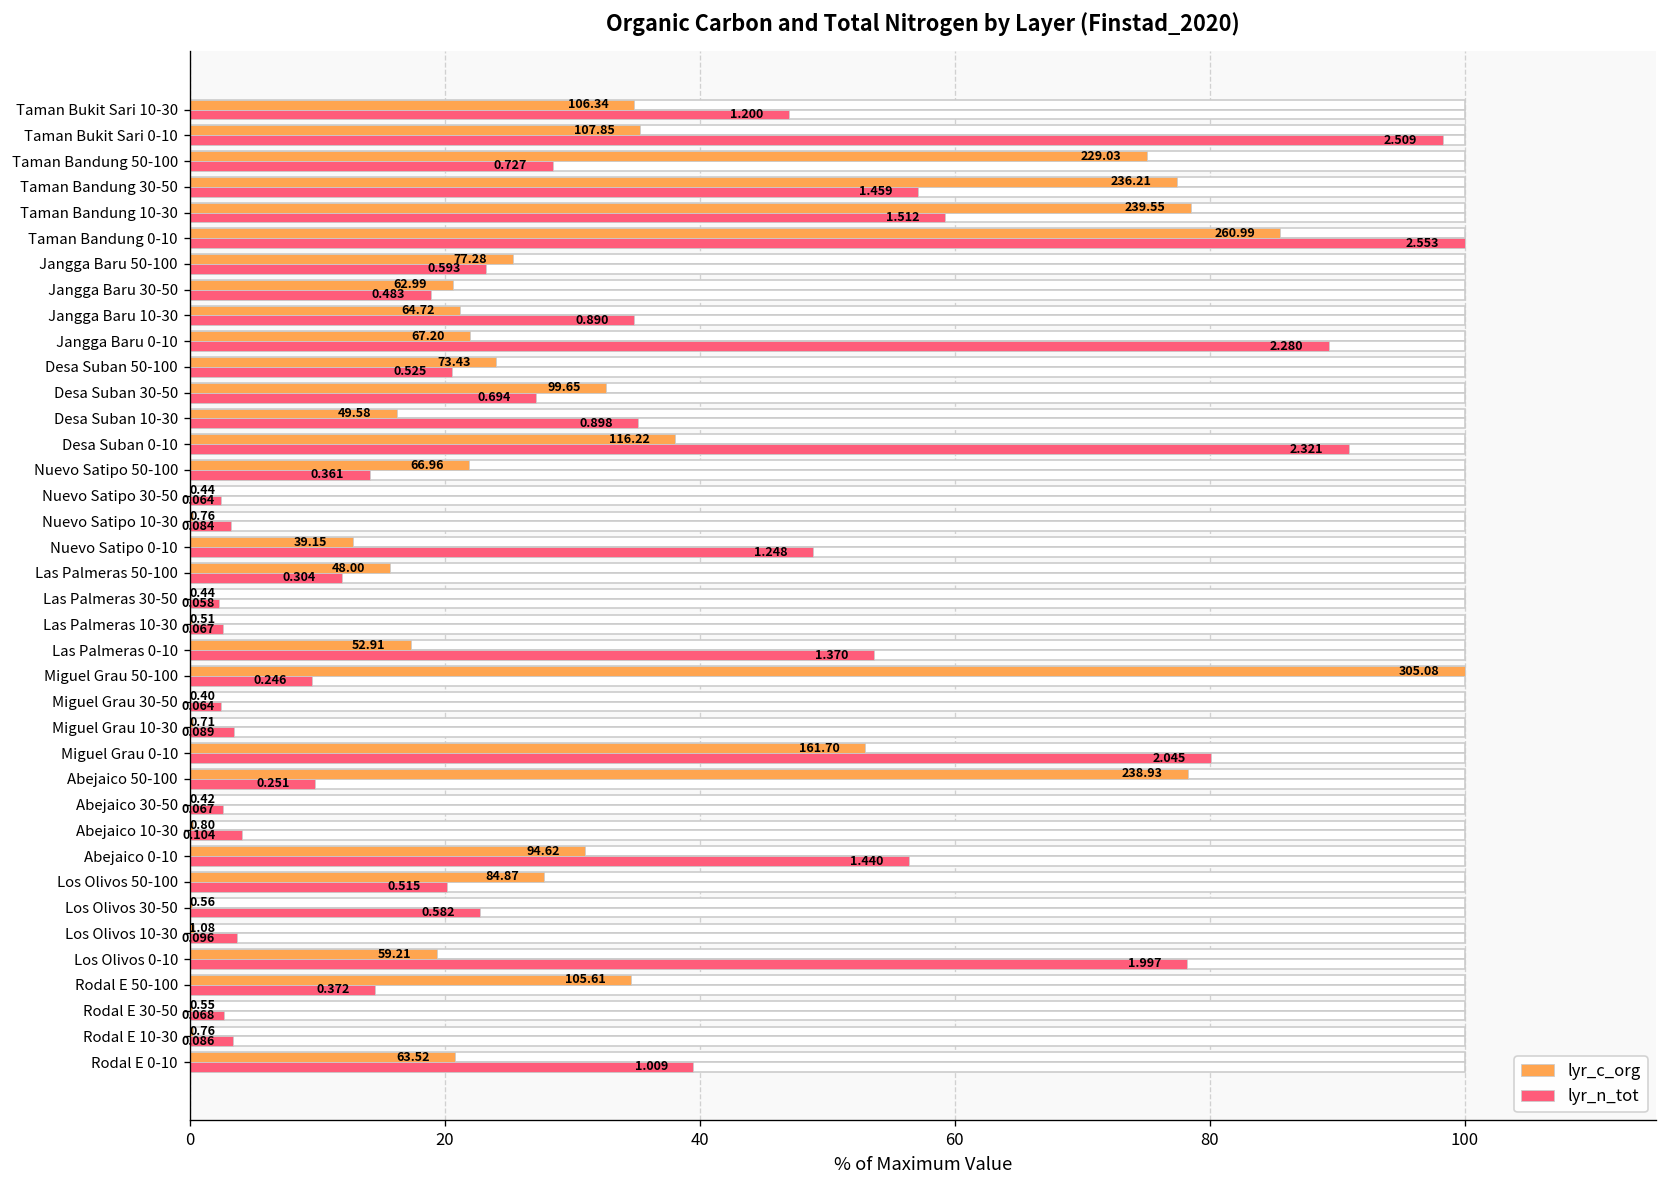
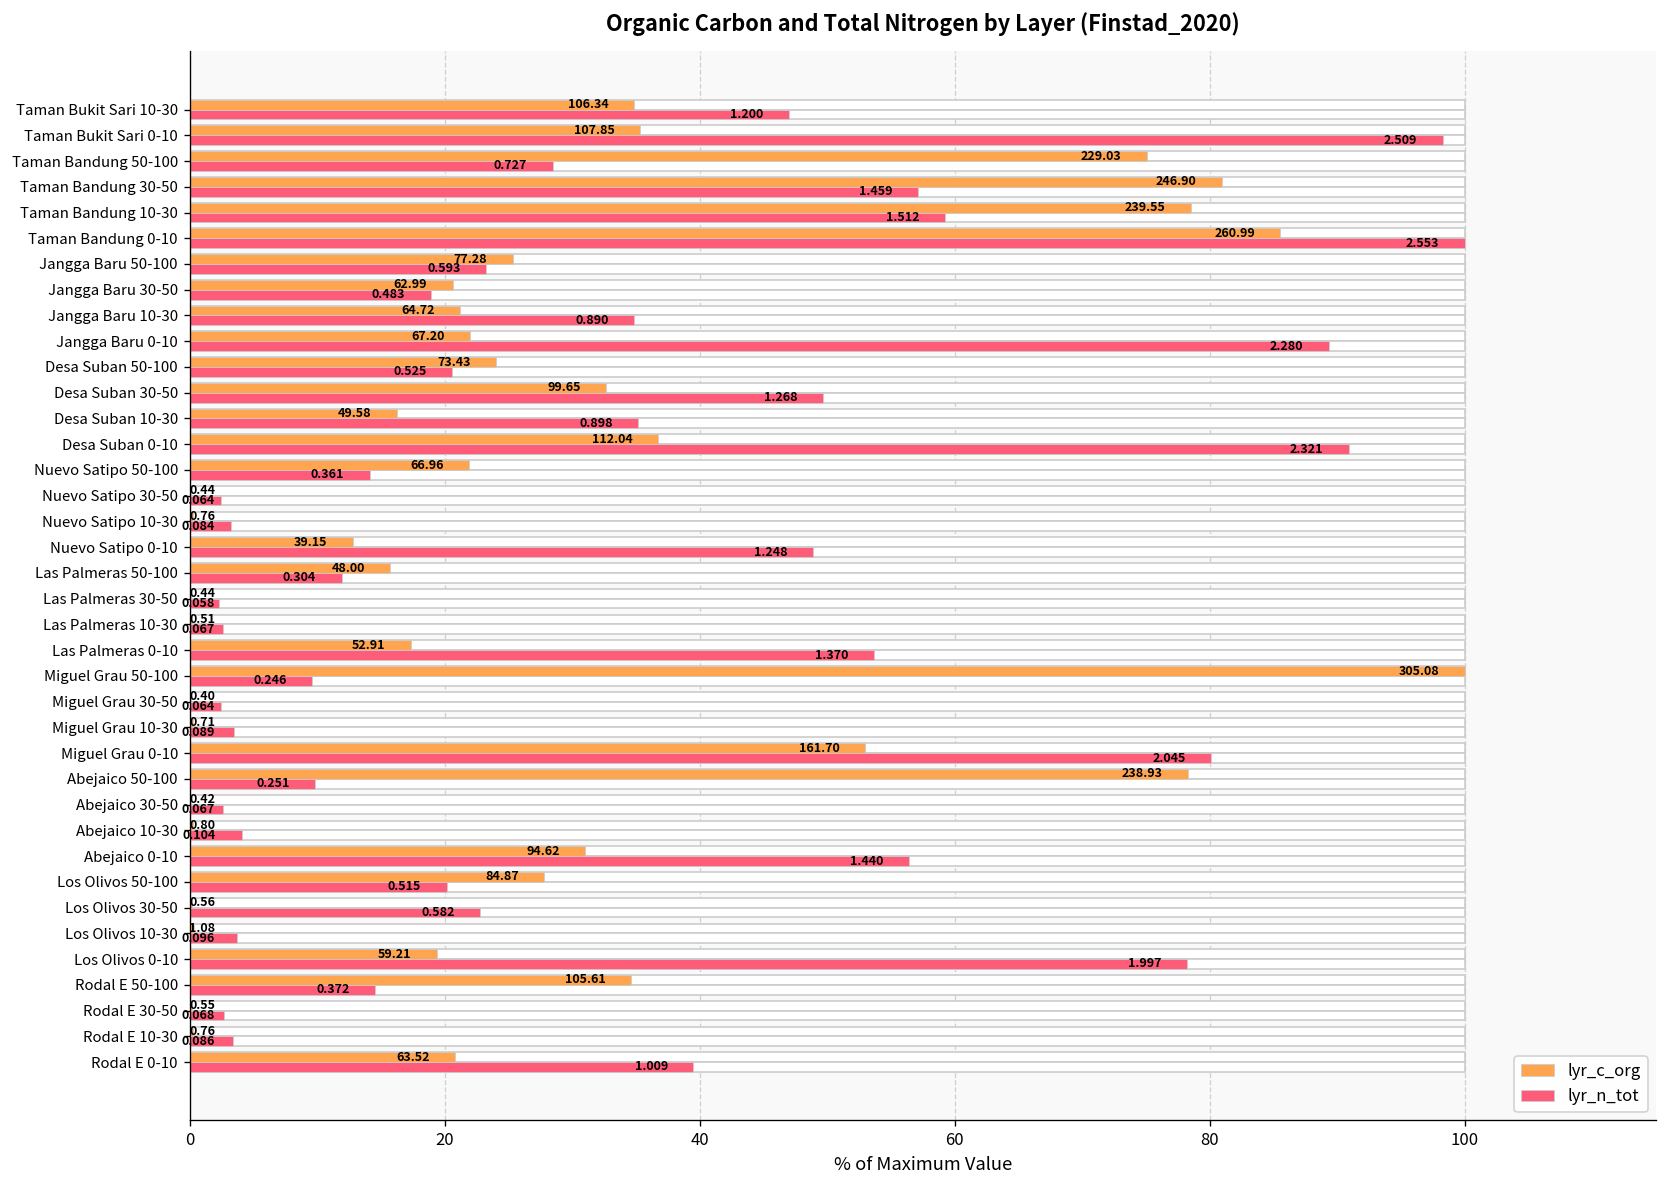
  {
    "lyr_c_org": {
-     "Taman Bandung 30-50": 236.21,
-     "Desa Suban 0-10": 116.22
+     "Taman Bandung 30-50": 246.90,
+     "Desa Suban 0-10": 112.04
    },
    "lyr_n_tot": {
-     "Desa Suban 30-50": 0.694
+     "Desa Suban 30-50": 1.268
    }
  }
